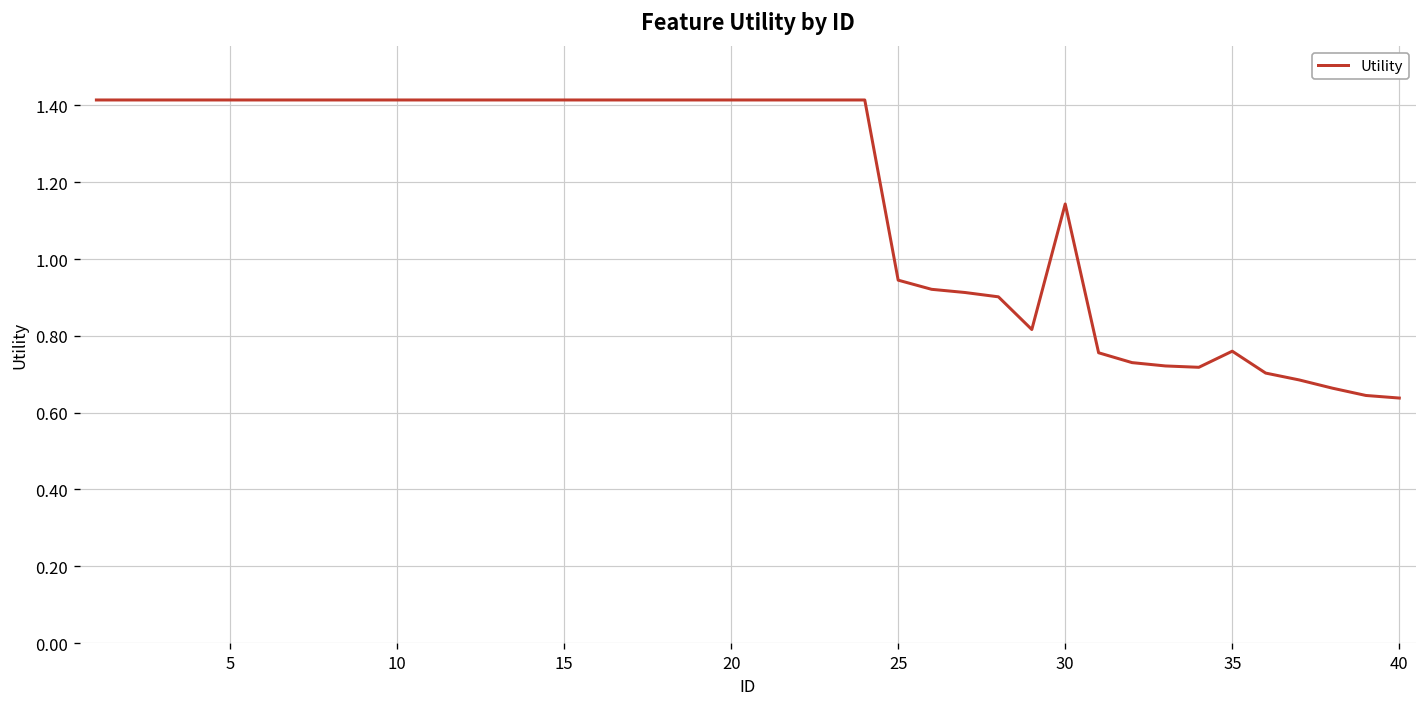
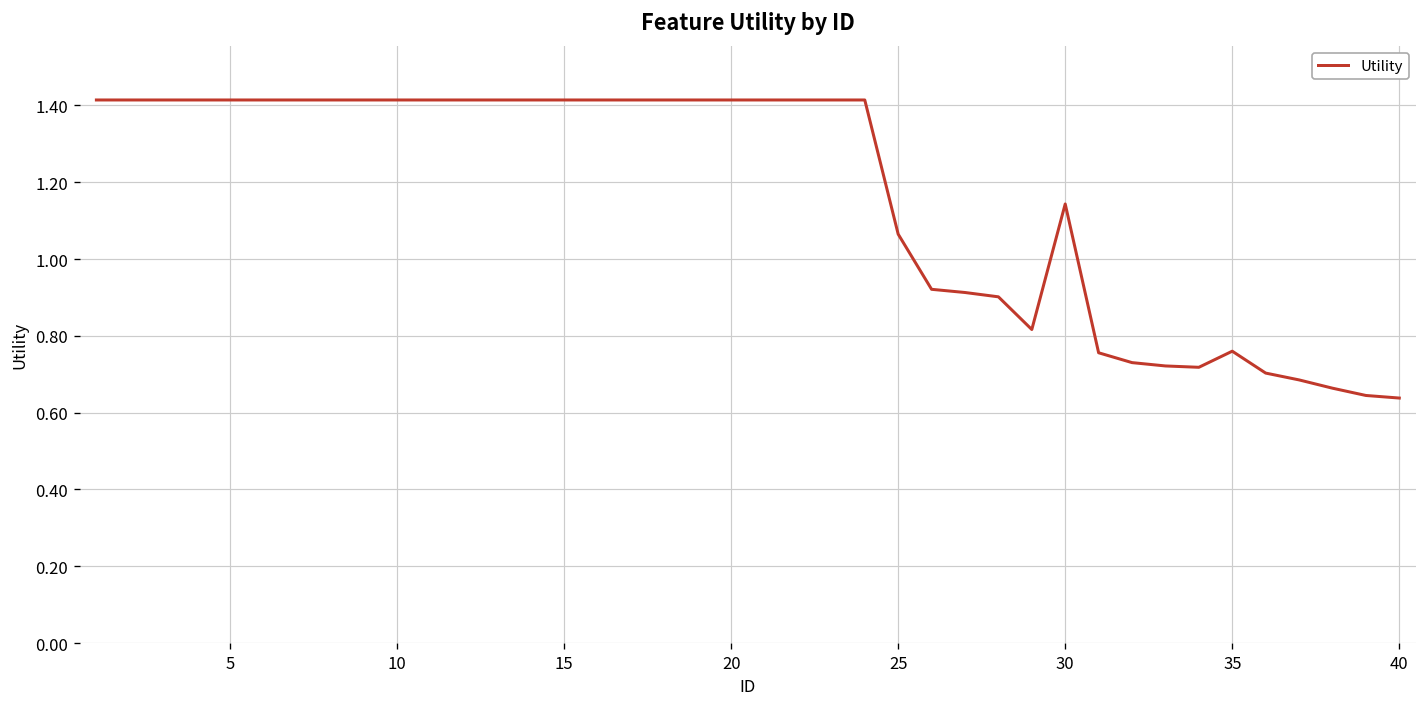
  {
    "5": 1.41,
    "10": 1.41,
    "15": 1.41,
    "20": 1.41,
-   "25": 0.95,
+   "25": 1.06,
    "30": 1.14,
    "35": 0.76,
    "40": 0.64
  }
